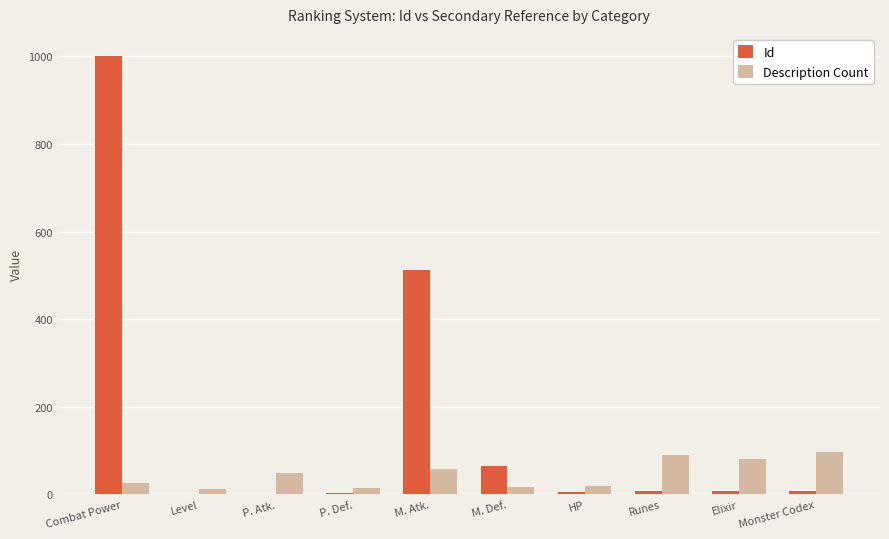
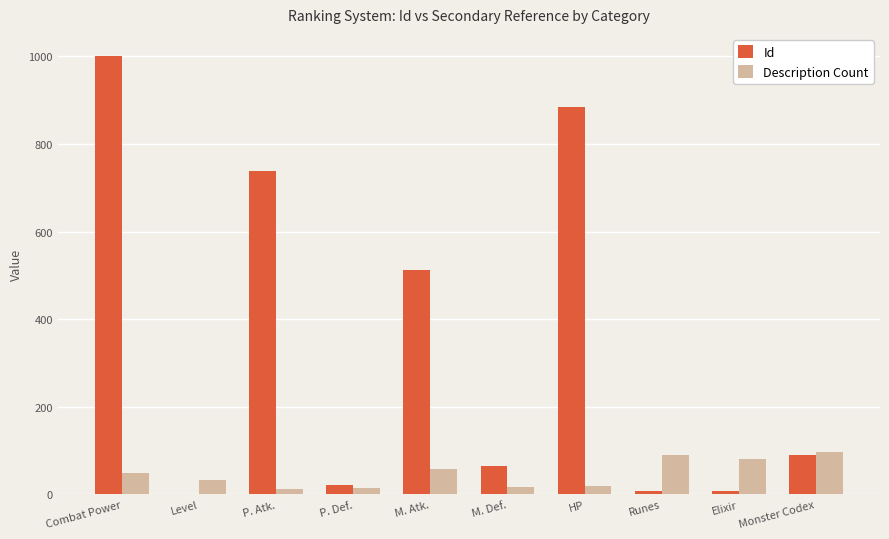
  {
    "Id": {
      "Combat Power": 1000,
-     "P. Atk.": 0,
-     "P. Def.": 0,
+     "P. Atk.": 740,
+     "P. Def.": 20,
      "M. Atk.": 510,
      "M. Def.": 60,
-     "HP": 10,
+     "HP": 880,
      "Runes": 10,
      "Elixir": 10,
-     "Monster Codex": 10
+     "Monster Codex": 90
    },
    "Description Count": {
-     "Combat Power": 30,
-     "Level": 10,
-     "P. Atk.": 50,
+     "Combat Power": 50,
+     "Level": 30,
+     "P. Atk.": 10,
      "P. Def.": 10,
      "M. Atk.": 60,
      "M. Def.": 20,
      "HP": 20,
      "Runes": 90,
      "Elixir": 80,
      "Monster Codex": 100
    }
  }
